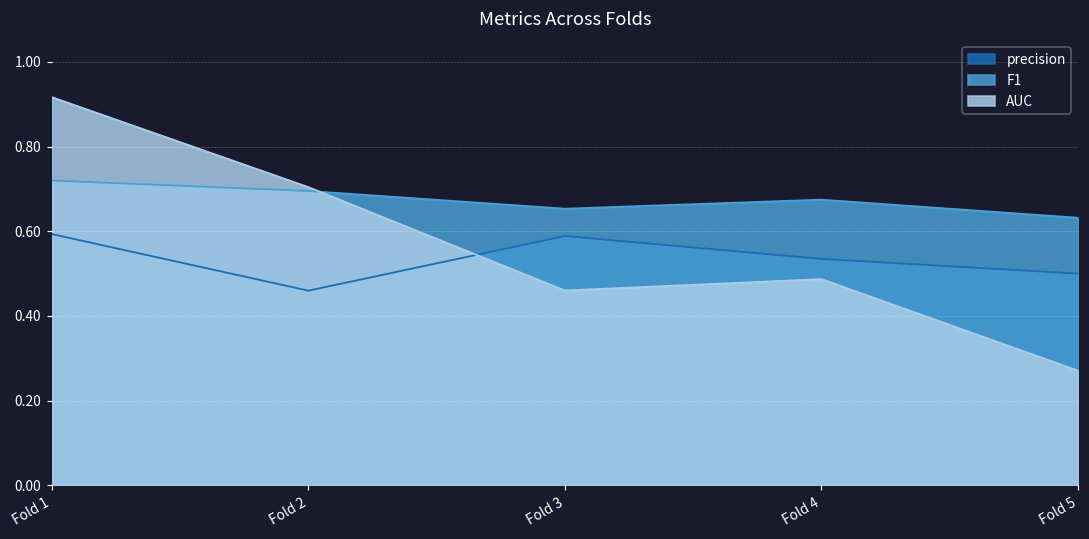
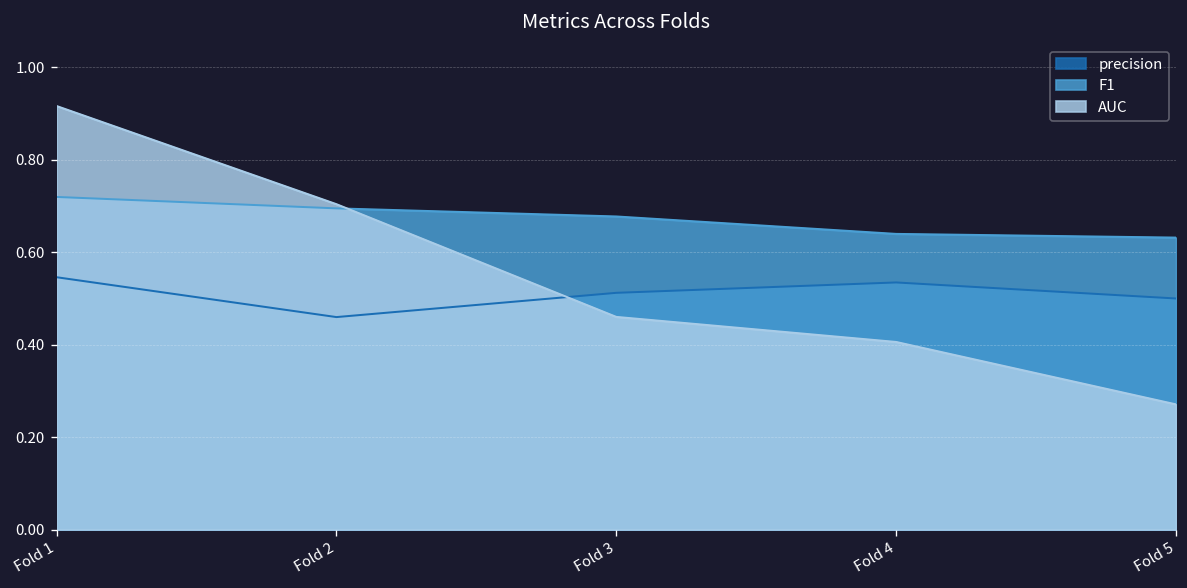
  {
    "precision": {
-     "Fold 1": 0.59,
+     "Fold 1": 0.55,
      "Fold 2": 0.46,
-     "Fold 3": 0.59,
+     "Fold 3": 0.51,
      "Fold 4": 0.53,
      "Fold 5": 0.50
    },
    "F1": {
      "Fold 1": 0.72,
      "Fold 2": 0.69,
-     "Fold 3": 0.65,
-     "Fold 4": 0.67,
+     "Fold 3": 0.68,
+     "Fold 4": 0.64,
      "Fold 5": 0.63
    },
    "AUC": {
      "Fold 1": 0.92,
      "Fold 2": 0.70,
      "Fold 3": 0.46,
-     "Fold 4": 0.49,
+     "Fold 4": 0.41,
      "Fold 5": 0.27
    }
  }
